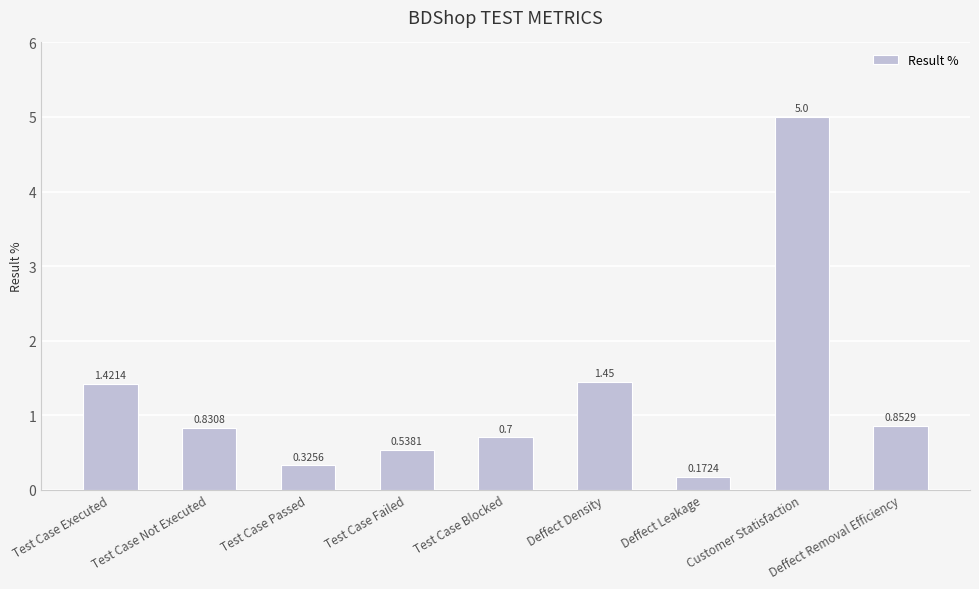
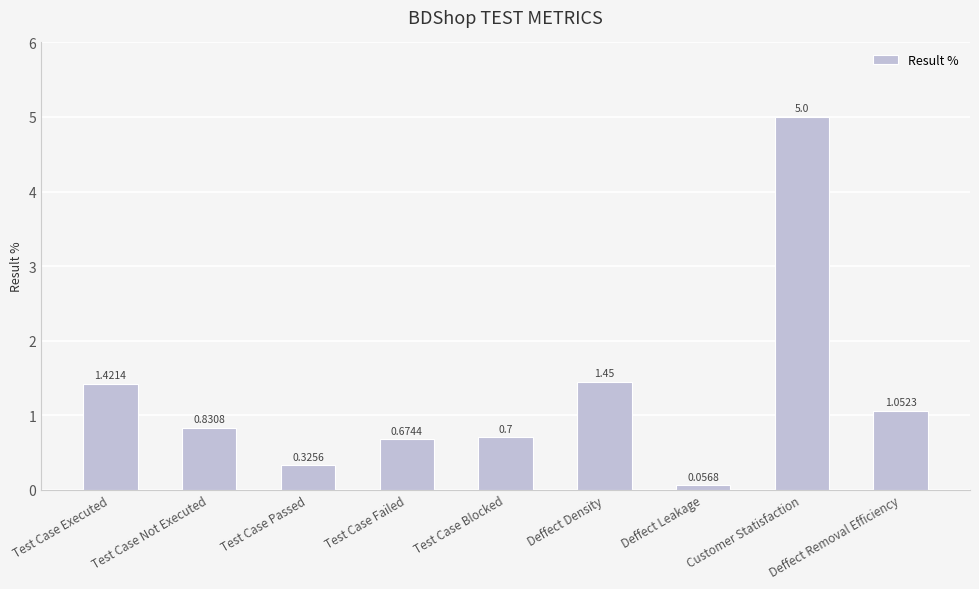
  {
    "Test Case Executed": 1.4214,
    "Test Case Not Executed": 0.8308,
    "Test Case Passed": 0.3256,
-   "Test Case Failed": 0.5381,
+   "Test Case Failed": 0.6744,
    "Test Case Blocked": 0.7,
    "Deffect Density": 1.45,
-   "Deffect Leakage": 0.1724,
+   "Deffect Leakage": 0.0568,
    "Customer Statisfaction": 5.0,
-   "Deffect Removal Efficiency": 0.8529
+   "Deffect Removal Efficiency": 1.0523
  }
